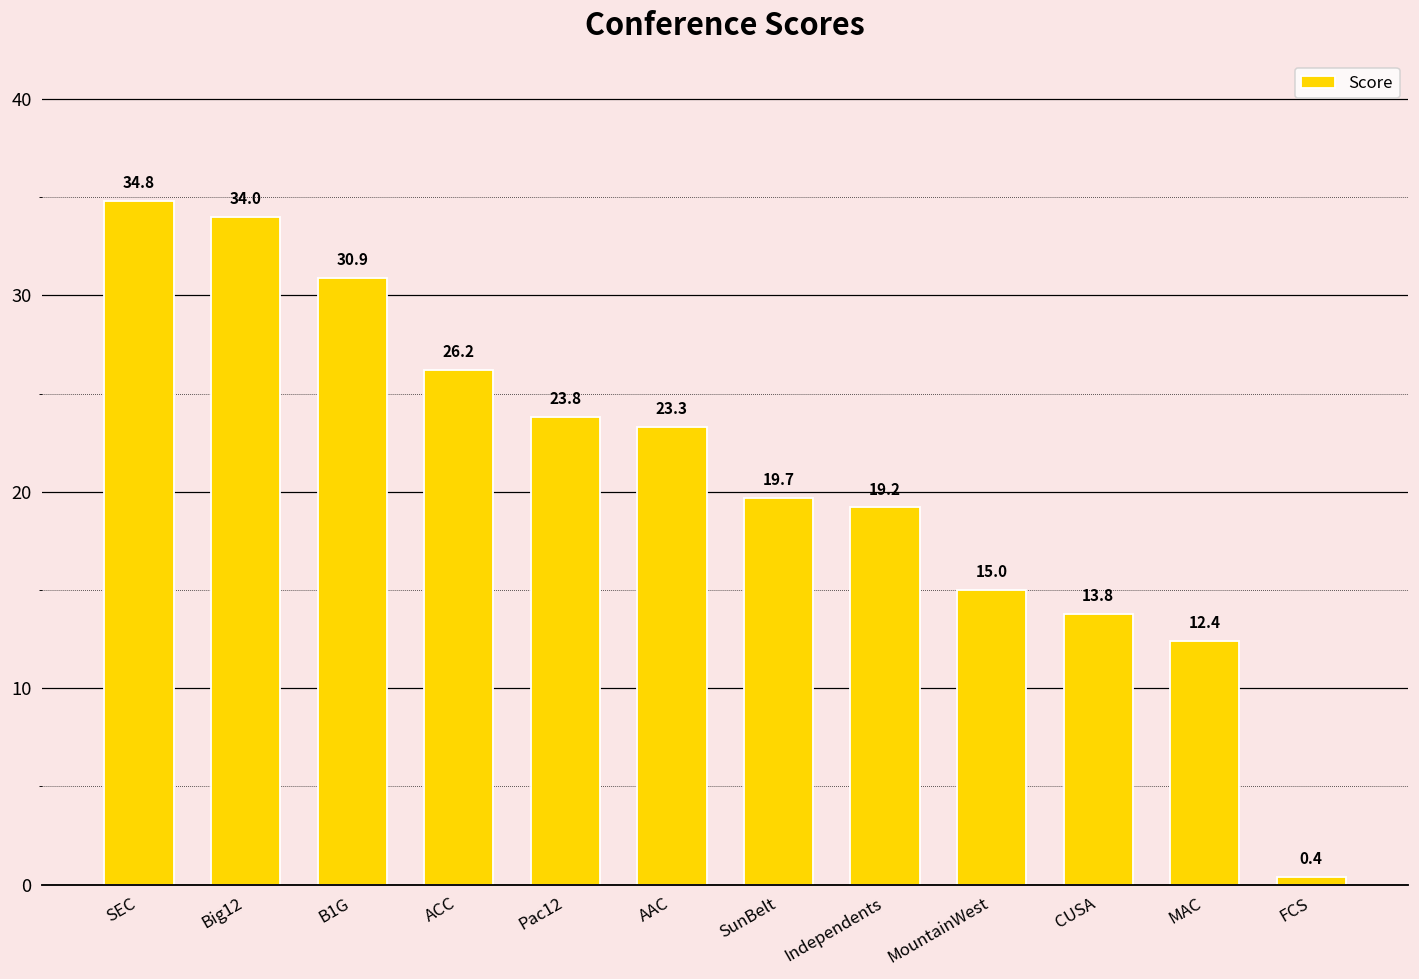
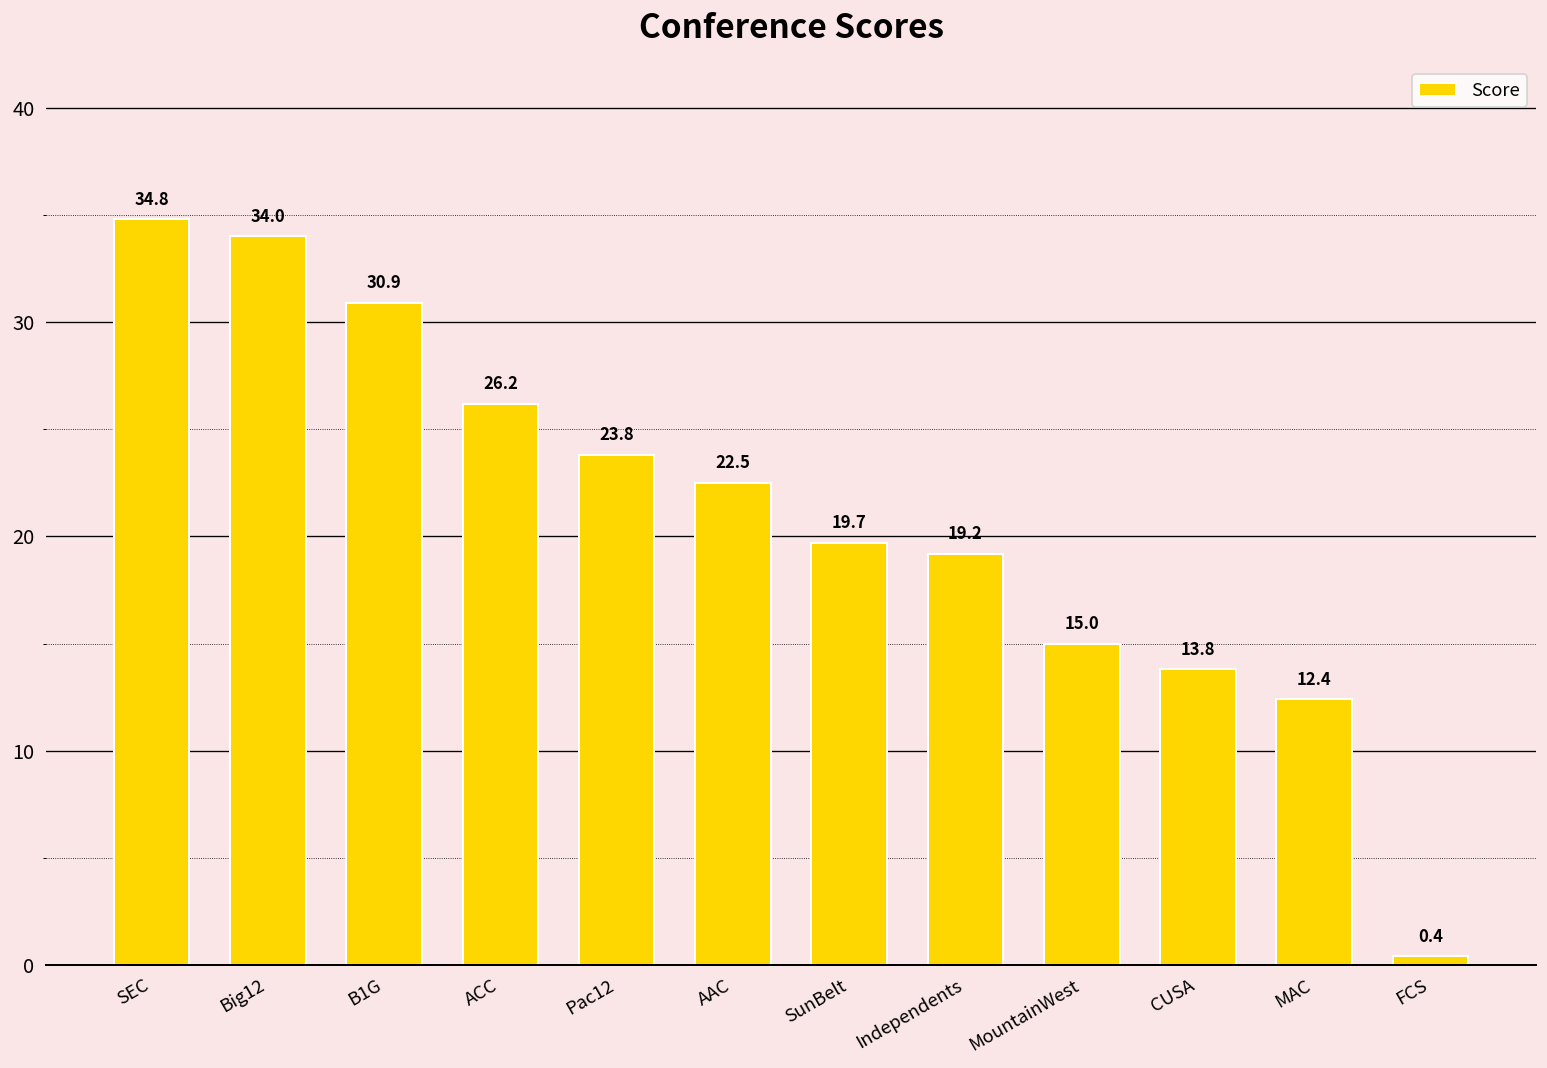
  {
    "SEC": 34.8,
    "Big12": 34.0,
    "B1G": 30.9,
    "ACC": 26.2,
    "Pac12": 23.8,
-   "AAC": 23.3,
+   "AAC": 22.5,
    "SunBelt": 19.7,
    "Independents": 19.2,
    "MountainWest": 15.0,
    "CUSA": 13.8,
    "MAC": 12.4,
    "FCS": 0.4
  }
